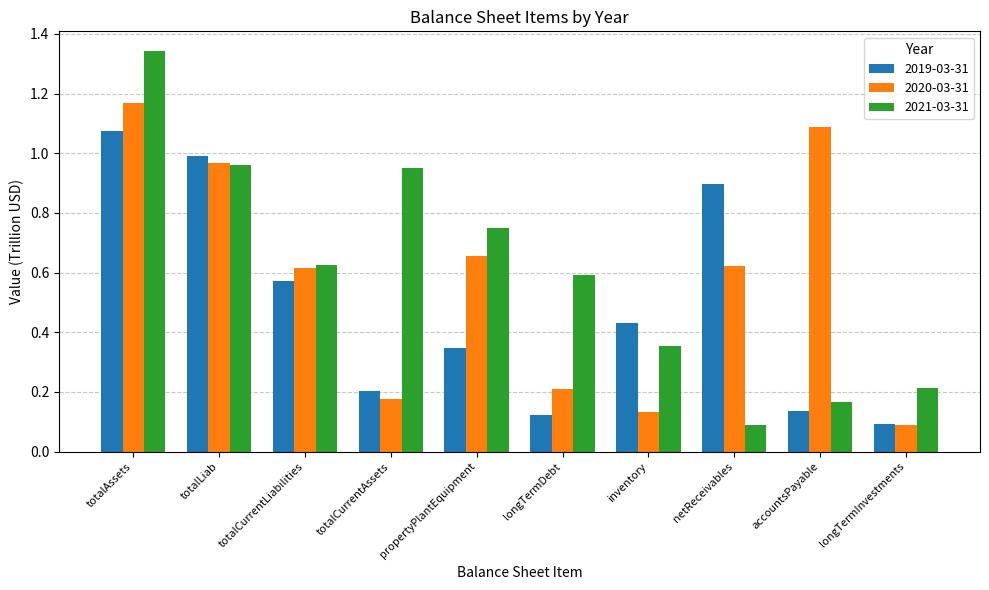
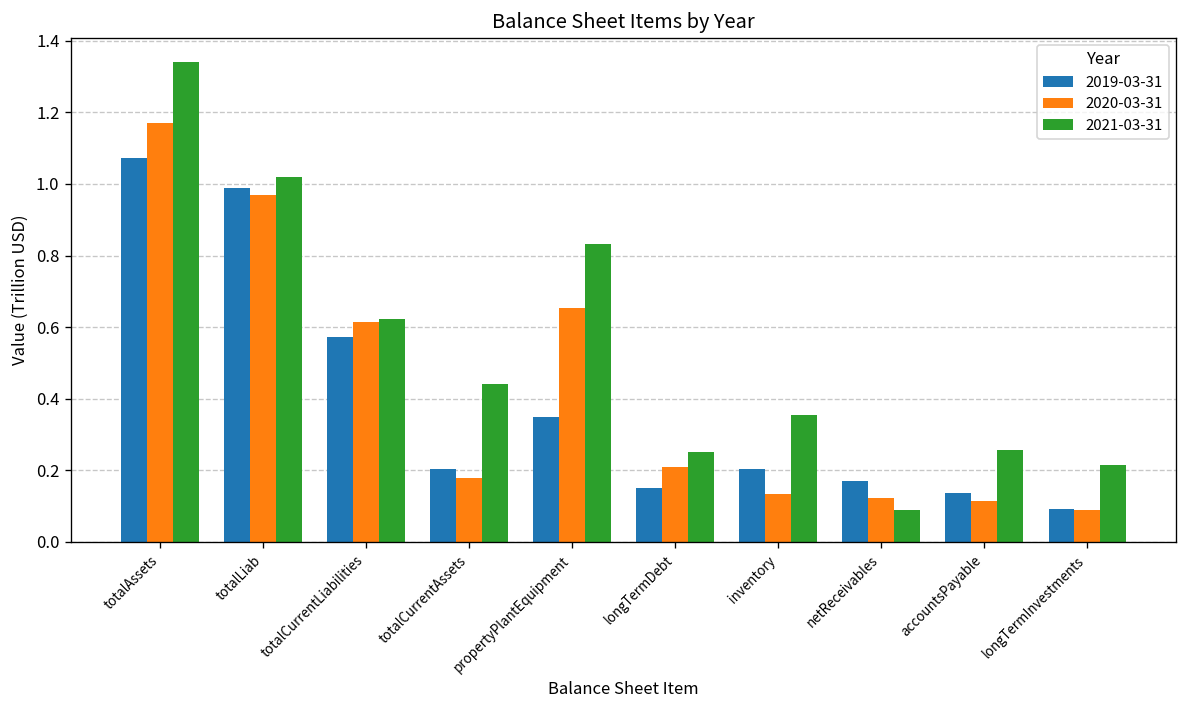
  {
    "2019-03-31": {
      "totalAssets": 1.07,
      "totalLiab": 0.99,
      "totalCurrentLiabilities": 0.57,
      "totalCurrentAssets": 0.20,
      "propertyPlantEquipment": 0.35,
-     "longTermDebt": 0.12,
-     "inventory": 0.43,
-     "netReceivables": 0.90,
+     "longTermDebt": 0.15,
+     "inventory": 0.20,
+     "netReceivables": 0.17,
      "accountsPayable": 0.14,
      "longTermInvestments": 0.09
    },
    "2020-03-31": {
      "totalAssets": 1.17,
      "totalLiab": 0.97,
      "totalCurrentLiabilities": 0.61,
      "totalCurrentAssets": 0.18,
      "propertyPlantEquipment": 0.65,
      "longTermDebt": 0.21,
      "inventory": 0.13,
-     "netReceivables": 0.62,
-     "accountsPayable": 1.09,
+     "netReceivables": 0.12,
+     "accountsPayable": 0.11,
      "longTermInvestments": 0.09
    },
    "2021-03-31": {
      "totalAssets": 1.34,
-     "totalLiab": 0.96,
+     "totalLiab": 1.02,
      "totalCurrentLiabilities": 0.62,
-     "totalCurrentAssets": 0.95,
-     "propertyPlantEquipment": 0.75,
-     "longTermDebt": 0.59,
+     "totalCurrentAssets": 0.44,
+     "propertyPlantEquipment": 0.83,
+     "longTermDebt": 0.25,
      "inventory": 0.35,
      "netReceivables": 0.09,
-     "accountsPayable": 0.17,
+     "accountsPayable": 0.26,
      "longTermInvestments": 0.21
    }
  }
